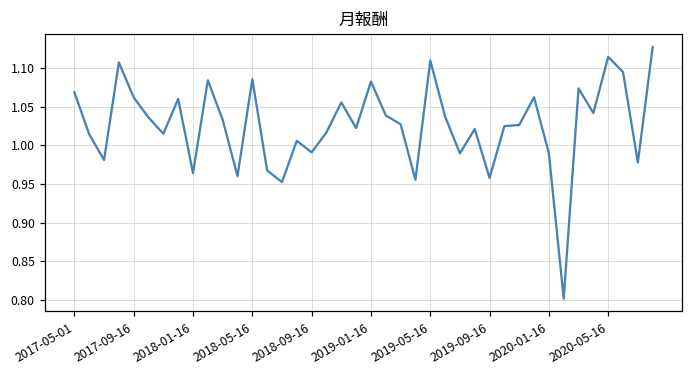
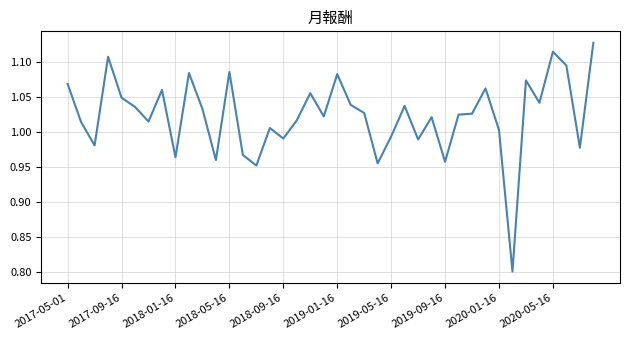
  {
    "2017-05-01": 1.07,
-   "2017-09-16": 1.06,
+   "2017-09-16": 1.05,
    "2018-01-16": 0.96,
    "2018-05-16": 1.09,
    "2018-09-16": 0.99,
    "2019-01-16": 1.08,
-   "2019-05-16": 1.11,
+   "2019-05-16": 0.99,
    "2019-09-16": 0.96,
-   "2020-01-16": 0.99,
+   "2020-01-16": 1.00,
    "2020-05-16": 1.11
  }
